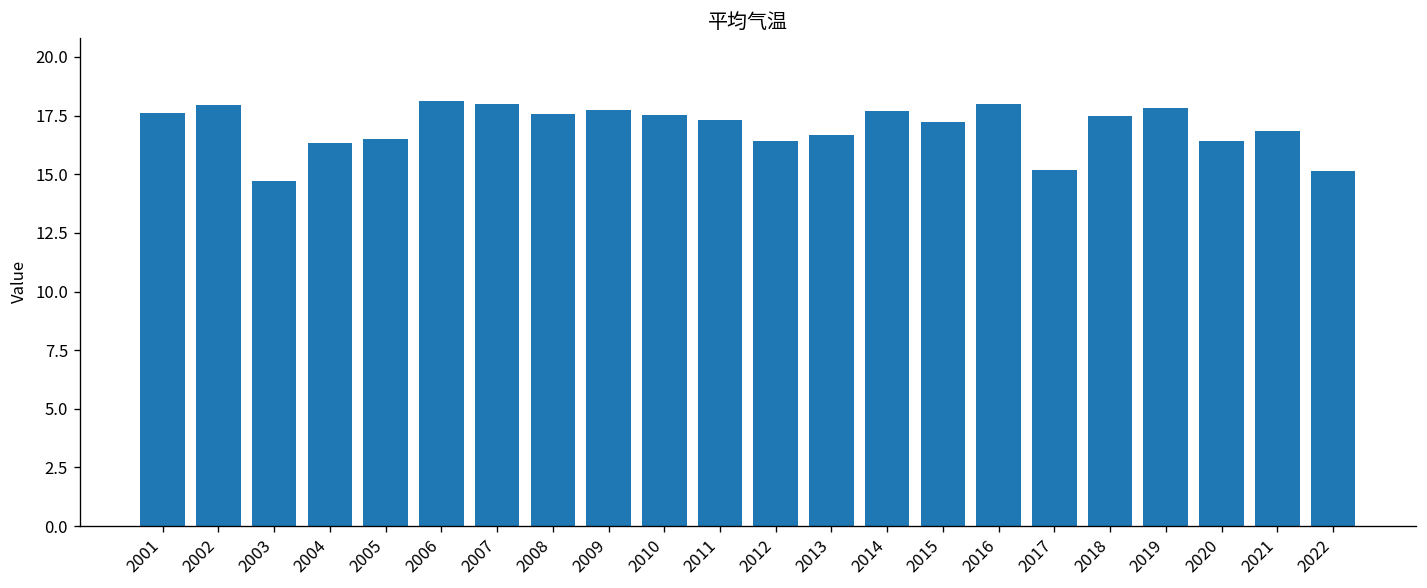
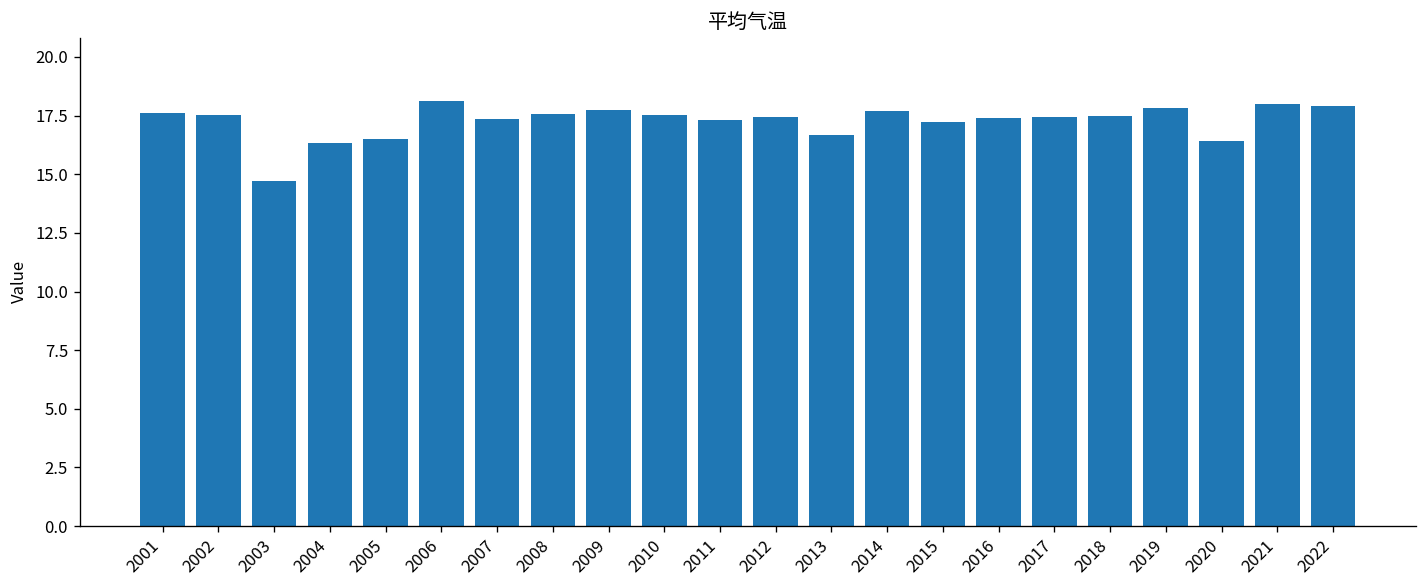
  {
    "2001": 17.6,
-   "2002": 18.0,
+   "2002": 17.5,
    "2003": 14.7,
    "2004": 16.3,
    "2005": 16.5,
    "2006": 18.1,
-   "2007": 18.0,
+   "2007": 17.4,
    "2008": 17.6,
    "2009": 17.8,
    "2010": 17.5,
    "2011": 17.3,
-   "2012": 16.4,
+   "2012": 17.4,
    "2013": 16.7,
    "2014": 17.7,
    "2015": 17.2,
-   "2016": 18.0,
-   "2017": 15.2,
+   "2016": 17.4,
+   "2017": 17.4,
    "2018": 17.5,
    "2019": 17.8,
    "2020": 16.4,
-   "2021": 16.9,
-   "2022": 15.1
+   "2021": 18.0,
+   "2022": 17.9
  }
